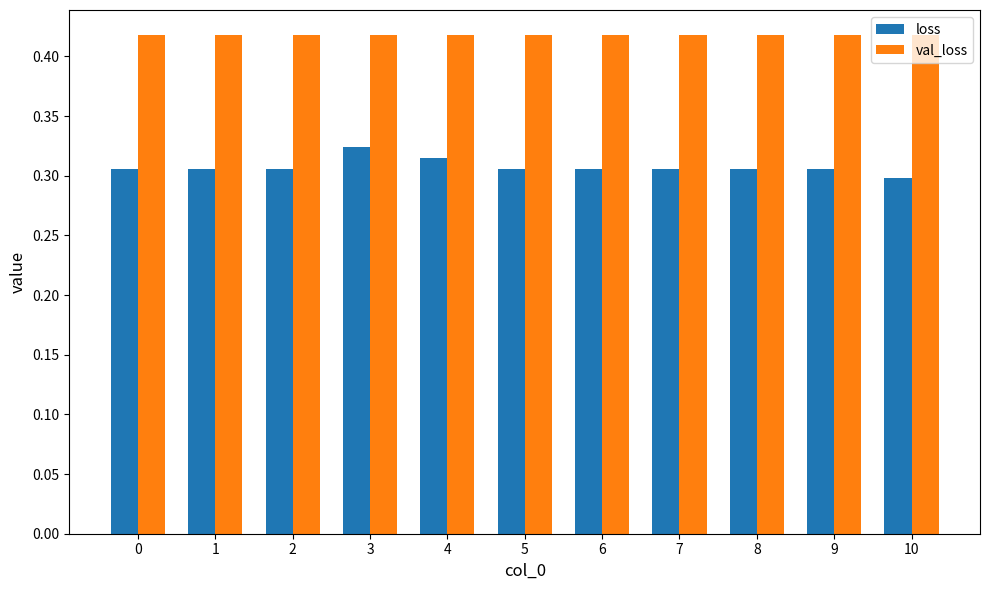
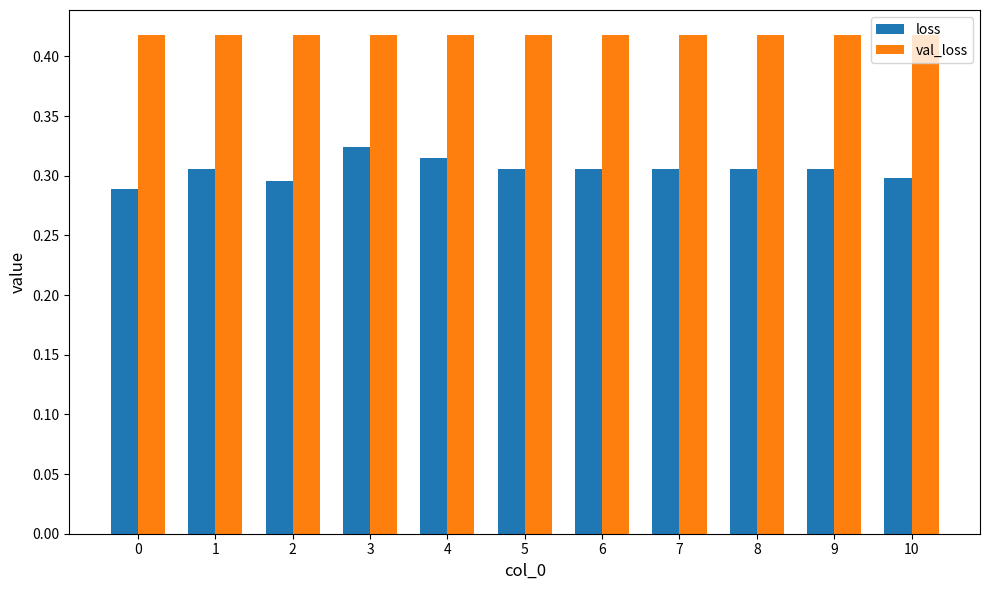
  {
    "loss": {
-     "0": 0.305,
+     "0": 0.289,
      "1": 0.305,
-     "2": 0.305,
+     "2": 0.295,
      "3": 0.324,
      "4": 0.315,
      "5": 0.305,
      "6": 0.305,
      "7": 0.305,
      "8": 0.305,
      "9": 0.305,
      "10": 0.298
    },
    "val_loss": {
      "0": 0.418,
      "1": 0.418,
      "2": 0.418,
      "3": 0.418,
      "4": 0.418,
      "5": 0.418,
      "6": 0.418,
      "7": 0.418,
      "8": 0.418,
      "9": 0.418
    }
  }
